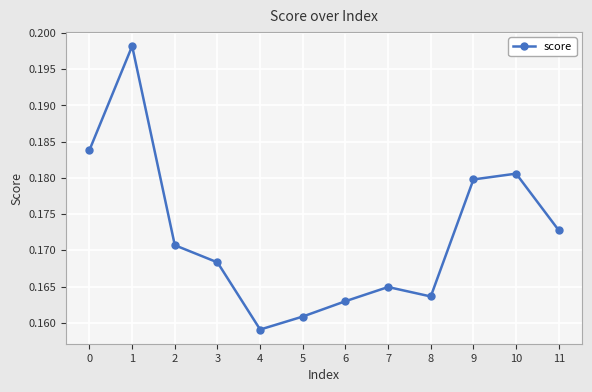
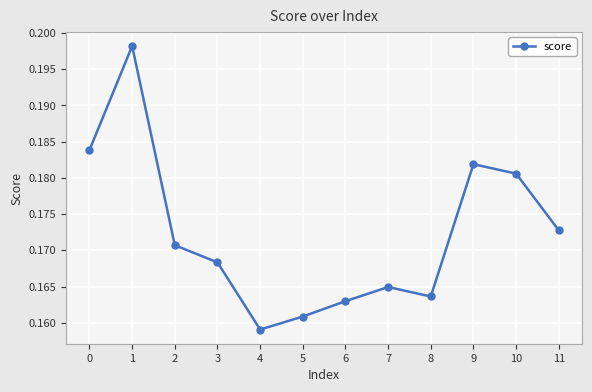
  {
    "0": 0.184,
    "1": 0.198,
    "2": 0.171,
    "3": 0.168,
    "4": 0.159,
    "5": 0.161,
    "6": 0.163,
    "7": 0.165,
    "8": 0.164,
-   "9": 0.180,
+   "9": 0.182,
    "10": 0.181,
    "11": 0.173
  }
